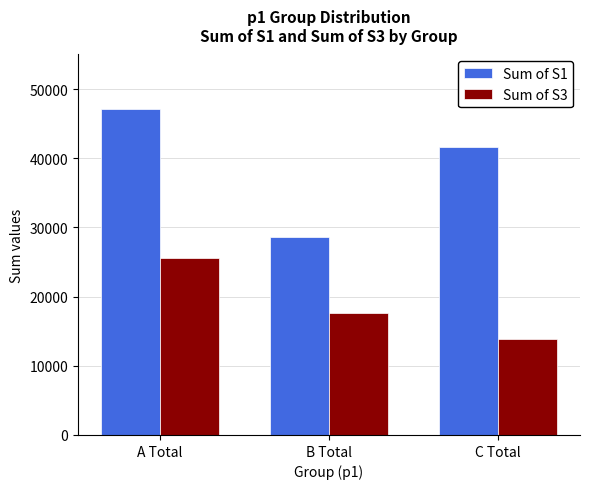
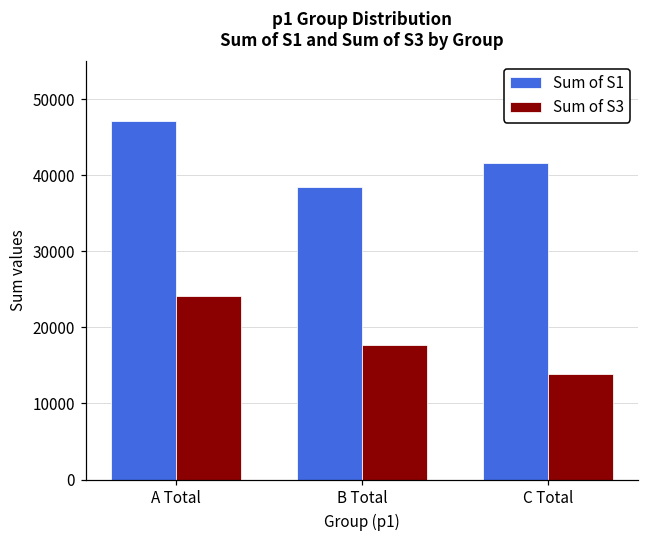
  {
    "Sum of S1": {
      "A Total": 47000,
-     "B Total": 29000,
+     "B Total": 38000,
      "C Total": 42000
    },
    "Sum of S3": {
-     "A Total": 26000,
+     "A Total": 24000,
      "B Total": 18000,
      "C Total": 14000
    }
  }
